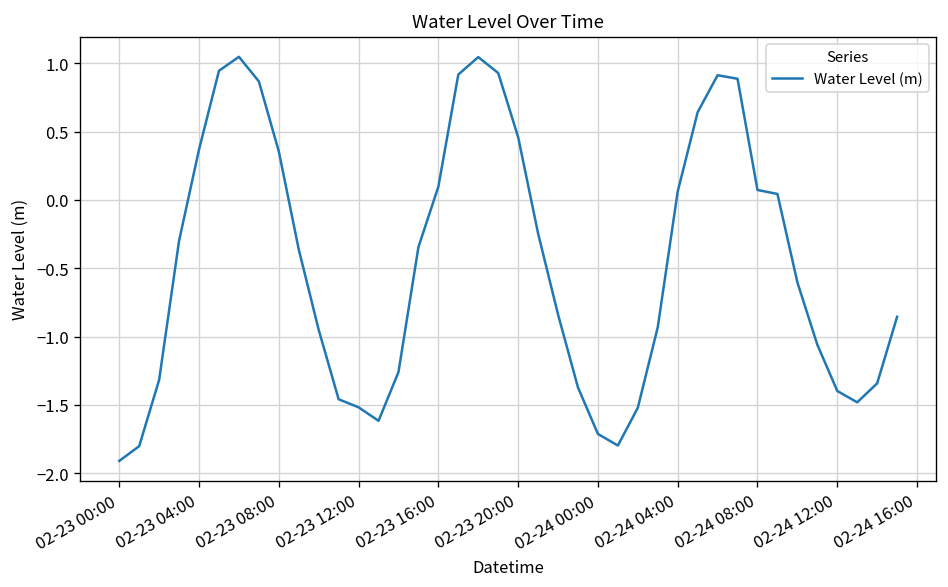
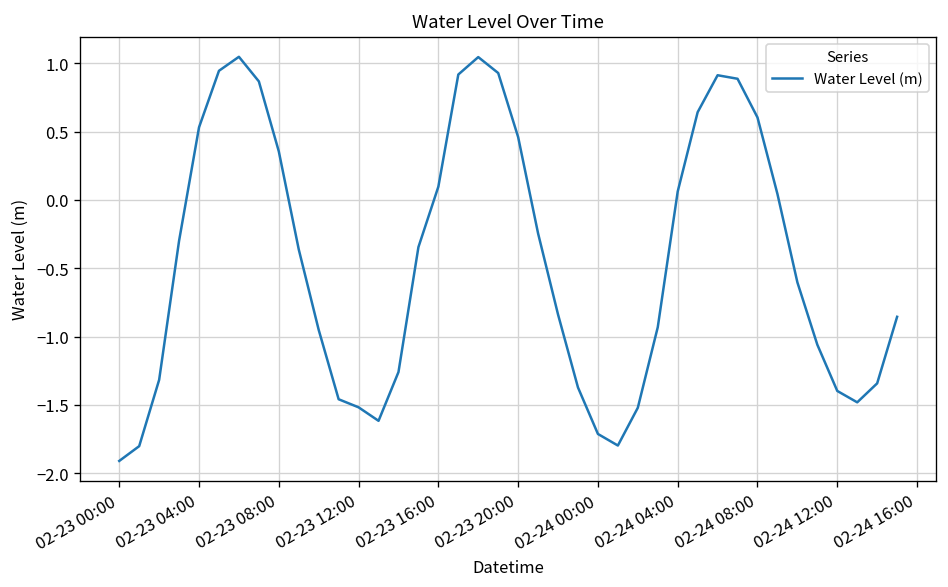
  {
    "02-23 00:00": -1.91,
-   "02-23 04:00": 0.37,
+   "02-23 04:00": 0.53,
    "02-23 08:00": 0.36,
    "02-23 12:00": -1.52,
    "02-23 16:00": 0.10,
    "02-23 20:00": 0.46,
    "02-24 00:00": -1.71,
    "02-24 04:00": 0.06,
-   "02-24 08:00": 0.07,
+   "02-24 08:00": 0.60,
    "02-24 12:00": -1.40
  }
